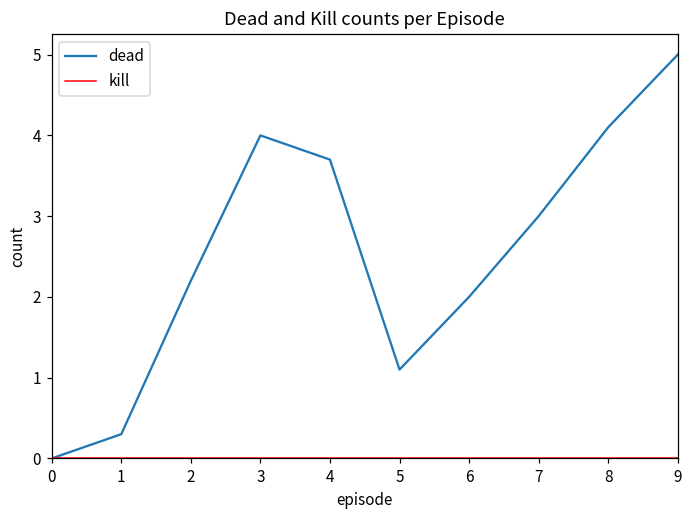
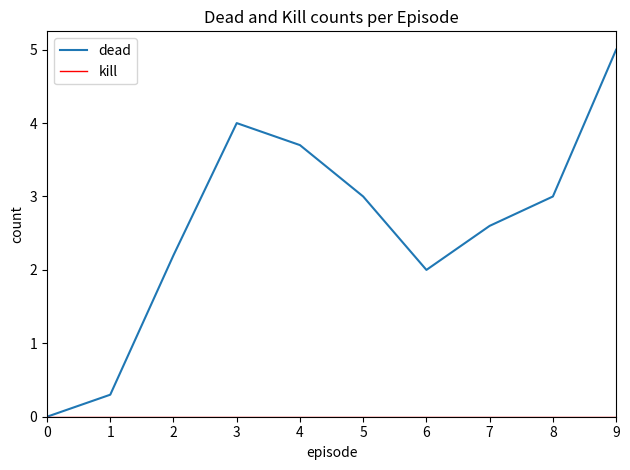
  {
    "dead": {
      "1": 0.3,
      "2": 2.2,
      "3": 4.0,
      "4": 3.7,
-     "5": 1.1,
+     "5": 3.0,
      "6": 2.0,
-     "7": 3.0,
-     "8": 4.1,
+     "7": 2.6,
+     "8": 3.0,
      "9": 5.0
    },
    "kill": {
      "1": 0.0,
      "2": 0.0,
      "3": 0.0,
      "4": 0.0,
      "5": 0.0,
      "6": 0.0,
      "7": 0.0,
      "8": 0.0,
      "9": 0.0
    }
  }
